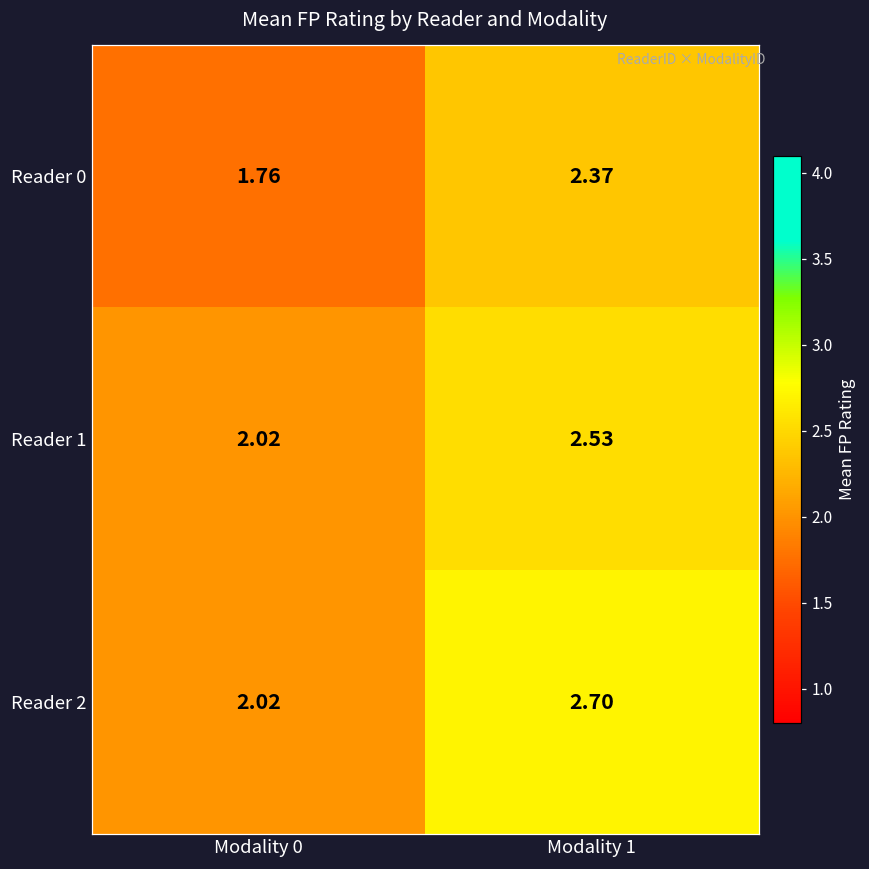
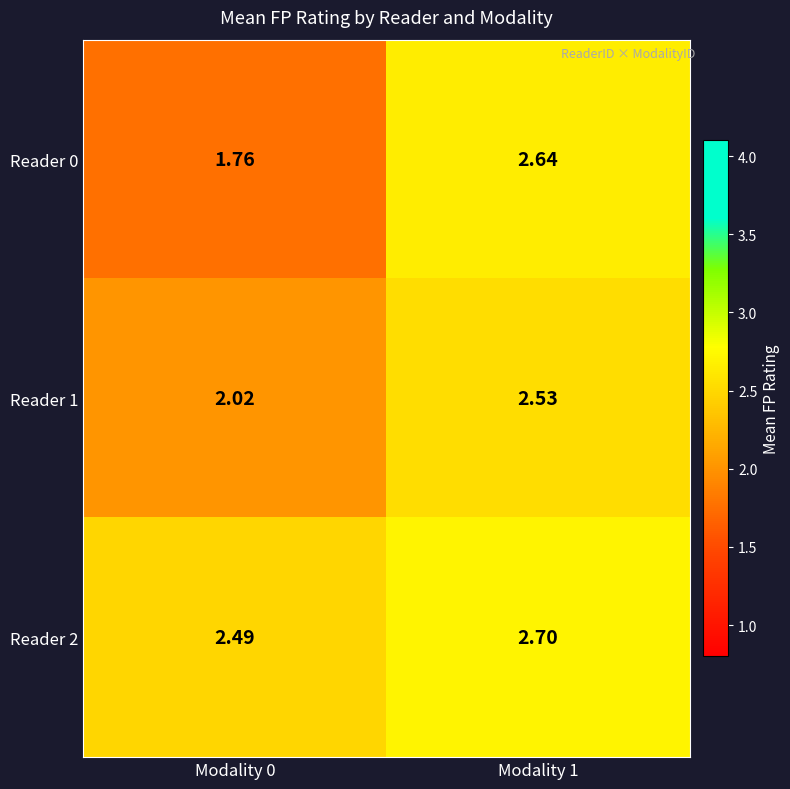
  {
    "Reader 0": {
      "Modality 0": 1.76,
-     "Modality 1": 2.37
+     "Modality 1": 2.64
    },
    "Reader 1": {
      "Modality 0": 2.02,
      "Modality 1": 2.53
    },
    "Reader 2": {
-     "Modality 0": 2.02,
+     "Modality 0": 2.49,
      "Modality 1": 2.70
    }
  }
